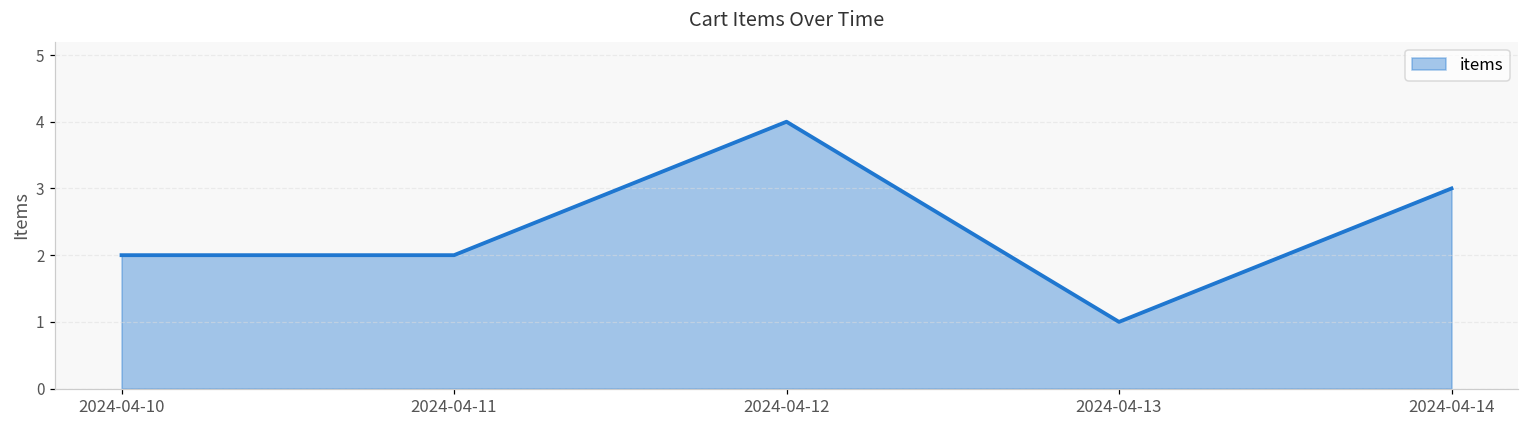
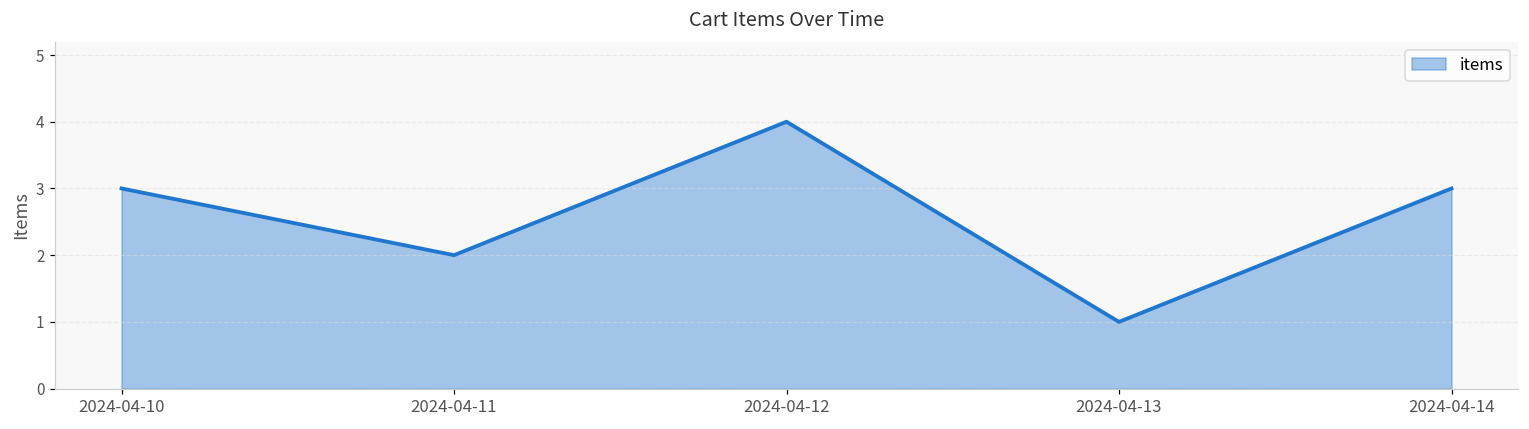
  {
-   "2024-04-10": 2,
+   "2024-04-10": 3,
    "2024-04-11": 2,
    "2024-04-12": 4,
    "2024-04-13": 1,
    "2024-04-14": 3
  }
